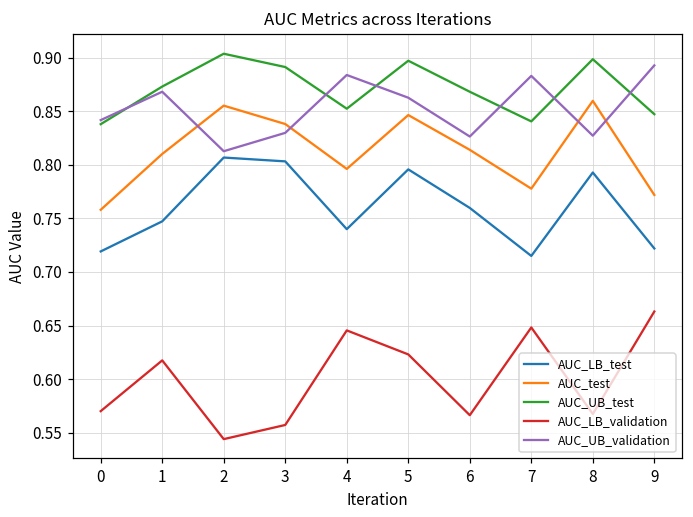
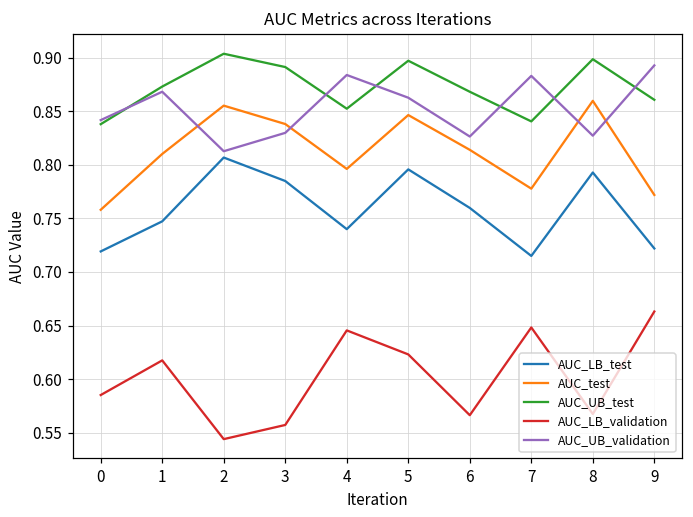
  {
    "AUC_LB_test": {
      "0": 0.72,
      "1": 0.75,
      "2": 0.81,
-     "3": 0.80,
+     "3": 0.78,
      "4": 0.74,
      "5": 0.80,
      "6": 0.76,
      "7": 0.71,
      "8": 0.79,
      "9": 0.72
    },
    "AUC_test": {
      "0": 0.76,
      "1": 0.81,
      "2": 0.86,
      "3": 0.84,
      "4": 0.80,
      "5": 0.85,
      "6": 0.81,
      "7": 0.78,
      "8": 0.86,
      "9": 0.77
    },
    "AUC_UB_test": {
      "0": 0.84,
      "1": 0.87,
      "2": 0.90,
      "3": 0.89,
      "4": 0.85,
      "5": 0.90,
      "6": 0.87,
      "7": 0.84,
      "8": 0.90,
-     "9": 0.85
+     "9": 0.86
    },
    "AUC_LB_validation": {
-     "0": 0.57,
+     "0": 0.59,
      "1": 0.62,
      "2": 0.54,
      "3": 0.56,
      "4": 0.65,
      "5": 0.62,
      "6": 0.57,
      "7": 0.65,
      "9": 0.66
    },
    "AUC_UB_validation": {
      "0": 0.84,
      "1": 0.87,
      "2": 0.81,
      "3": 0.83,
      "4": 0.88,
      "5": 0.86,
      "6": 0.83,
      "7": 0.88,
      "8": 0.83,
      "9": 0.89
    }
  }
